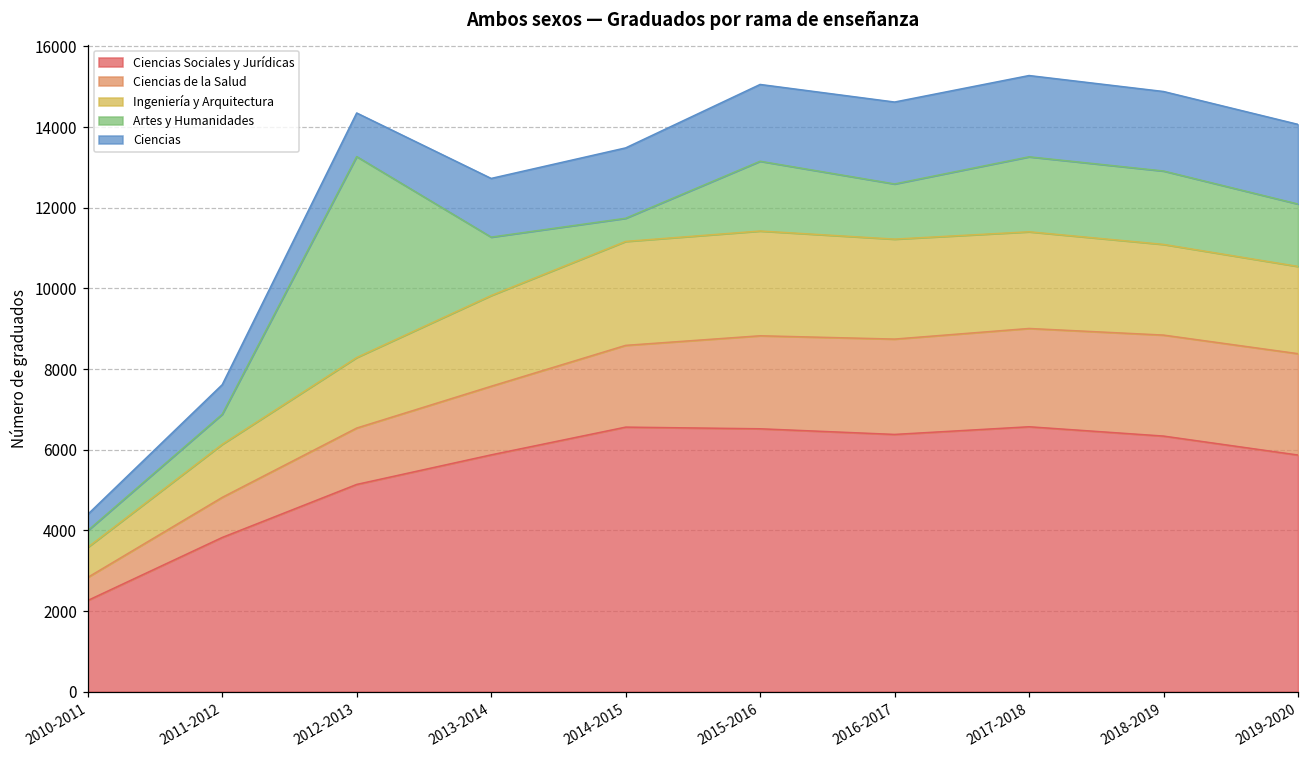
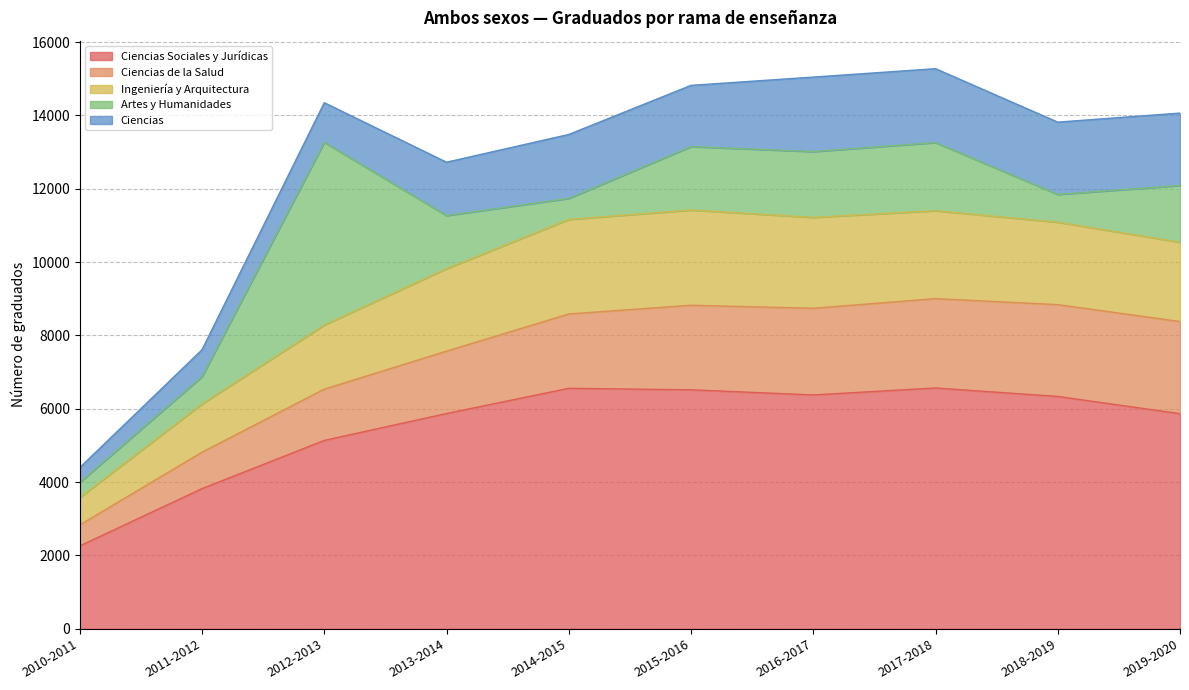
  {
    "Artes y Humanidades": {
      "2010-2011": 400,
      "2011-2012": 700,
      "2012-2013": 5000,
      "2013-2014": 1400,
      "2014-2015": 600,
      "2015-2016": 1700,
-     "2016-2017": 1400,
+     "2016-2017": 1800,
      "2017-2018": 1900,
-     "2018-2019": 1800,
+     "2018-2019": 800,
      "2019-2020": 1500
    },
    "Ciencias": {
      "2010-2011": 400,
      "2011-2012": 700,
      "2012-2013": 1100,
      "2013-2014": 1500,
      "2014-2015": 1700,
-     "2015-2016": 1900,
+     "2015-2016": 1700,
      "2016-2017": 2000,
      "2017-2018": 2000,
      "2018-2019": 2000,
      "2019-2020": 2000
    }
  }
